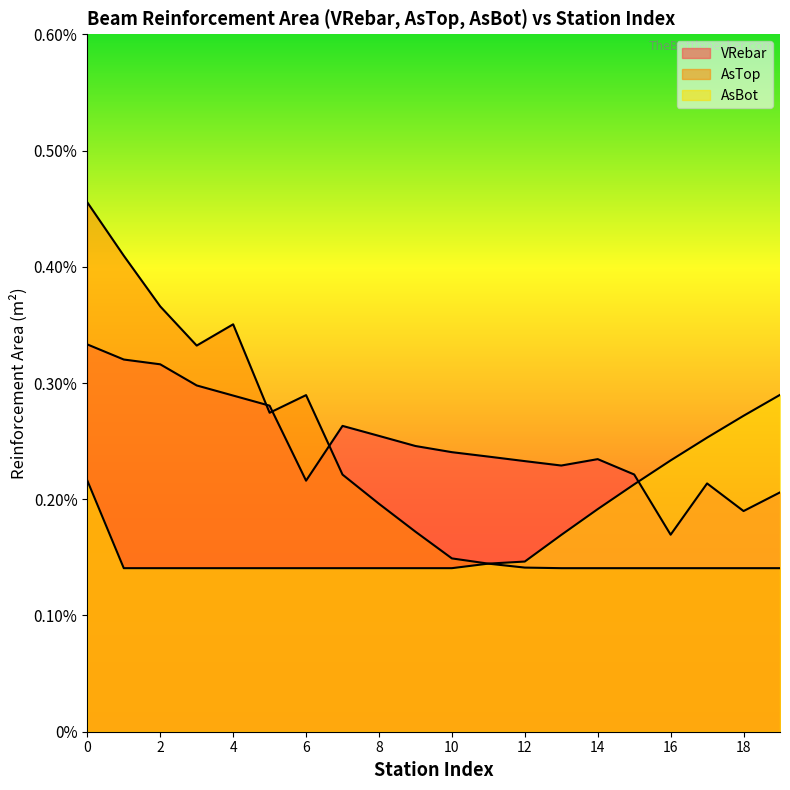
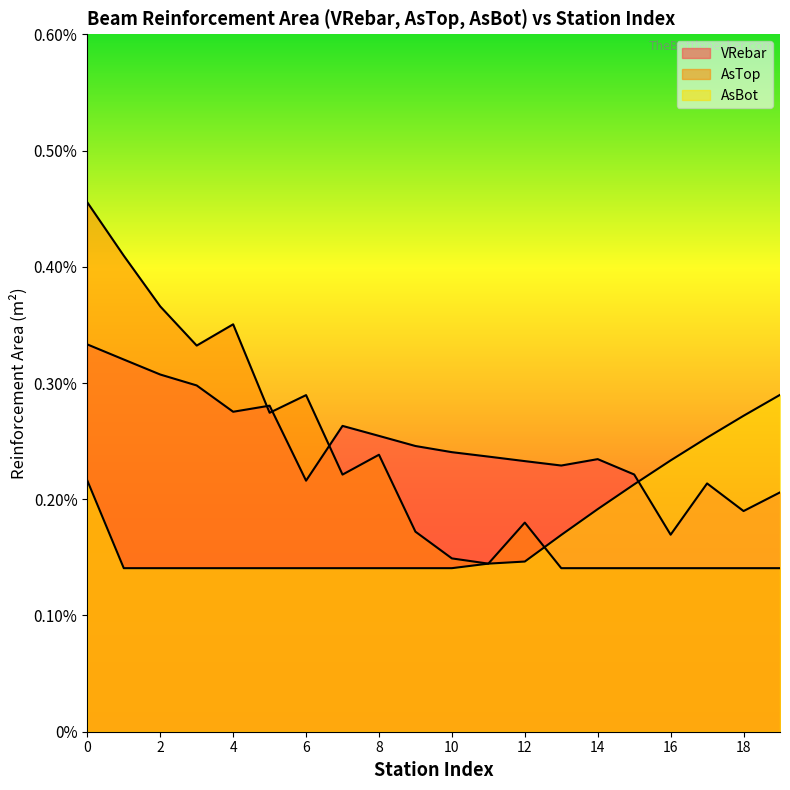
  {
    "VRebar": {
      "0": "0.333%",
-     "2": "0.316%",
-     "4": "0.289%",
+     "2": "0.307%",
+     "4": "0.275%",
      "6": "0.216%",
      "8": "0.255%",
      "10": "0.240%",
      "12": "0.233%",
      "14": "0.235%",
      "16": "0.169%",
      "18": "0.190%"
    },
    "AsTop": {
      "0": "0.455%",
      "2": "0.366%",
      "4": "0.350%",
      "6": "0.290%",
-     "8": "0.196%",
+     "8": "0.238%",
      "10": "0.149%",
-     "12": "0.141%",
+     "12": "0.180%",
      "14": "0.141%",
      "16": "0.141%",
      "18": "0.141%"
    },
    "AsBot": {
      "0": "0.216%",
      "2": "0.141%",
      "4": "0.141%",
      "6": "0.141%",
      "8": "0.141%",
      "10": "0.141%",
      "12": "0.146%",
      "14": "0.192%",
      "16": "0.233%",
      "18": "0.272%"
    }
  }
